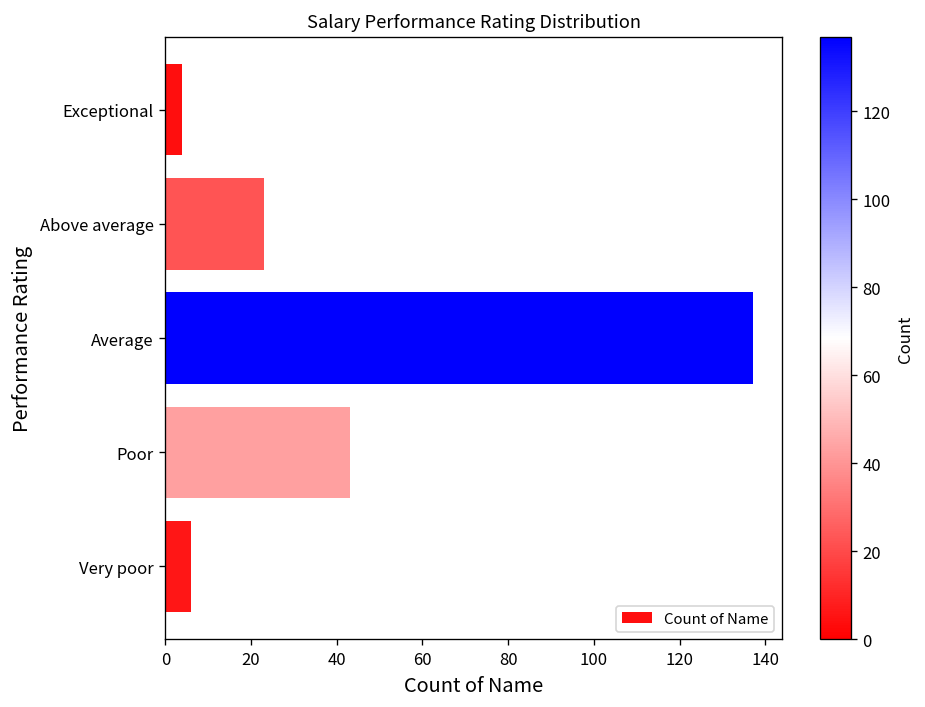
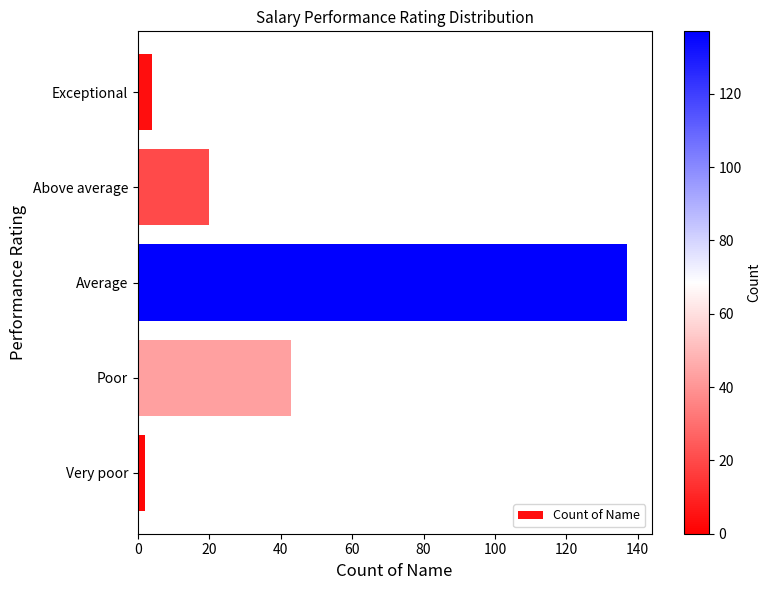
  {
    "Exceptional": 4,
-   "Above average": 23,
+   "Above average": 20,
    "Average": 137,
    "Poor": 43,
-   "Very poor": 6
+   "Very poor": 2
  }
